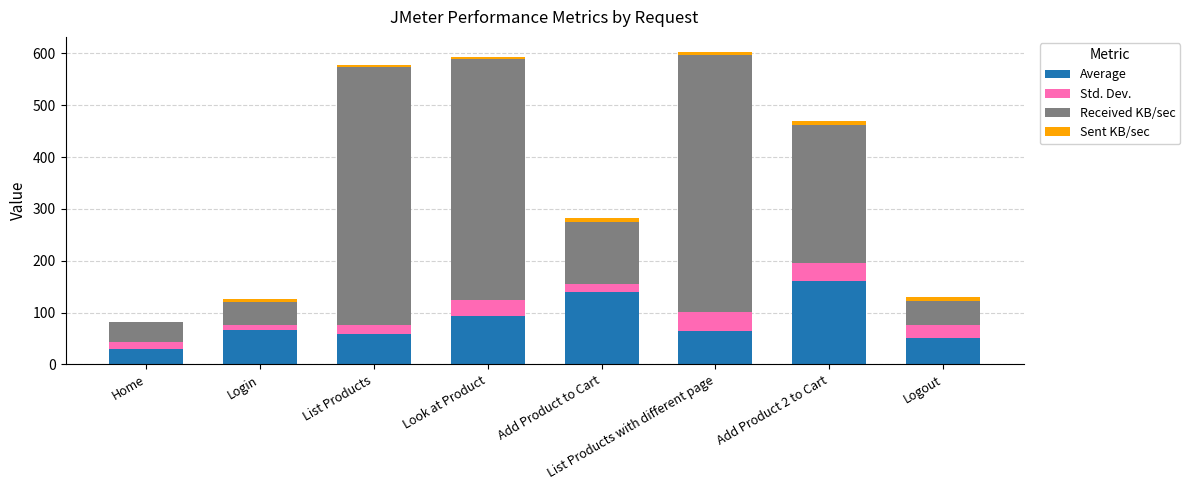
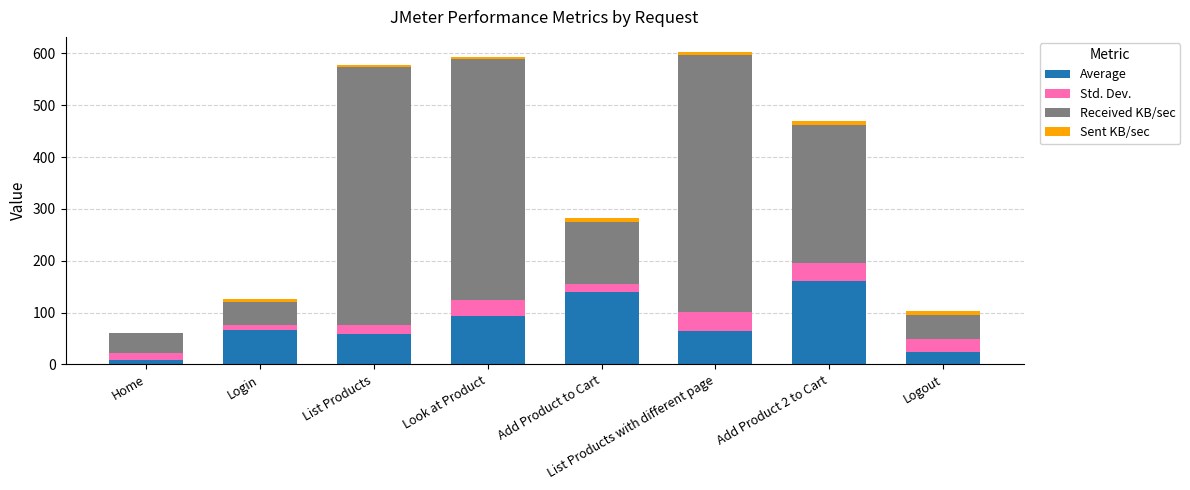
  {
    "Average": {
-     "Home": 30,
+     "Home": 10,
      "Login": 70,
      "List Products": 60,
      "Look at Product": 90,
      "Add Product to Cart": 140,
      "List Products with different page": 70,
      "Add Product 2 to Cart": 160,
-     "Logout": 50
+     "Logout": 20
    },
    "Std. Dev.": {
      "Home": 10,
      "Login": 10,
      "List Products": 20,
      "Look at Product": 30,
      "Add Product to Cart": 10,
      "List Products with different page": 40,
      "Add Product 2 to Cart": 30,
      "Logout": 30
    },
    "Received KB/sec": {
      "Home": 40,
      "Login": 50,
      "List Products": 500,
      "Look at Product": 470,
      "Add Product to Cart": 120,
      "List Products with different page": 500,
      "Add Product 2 to Cart": 270,
      "Logout": 50
    },
    "Sent KB/sec": {
      "Add Product to Cart": 10,
      "Add Product 2 to Cart": 10,
      "Logout": 10
    }
  }
